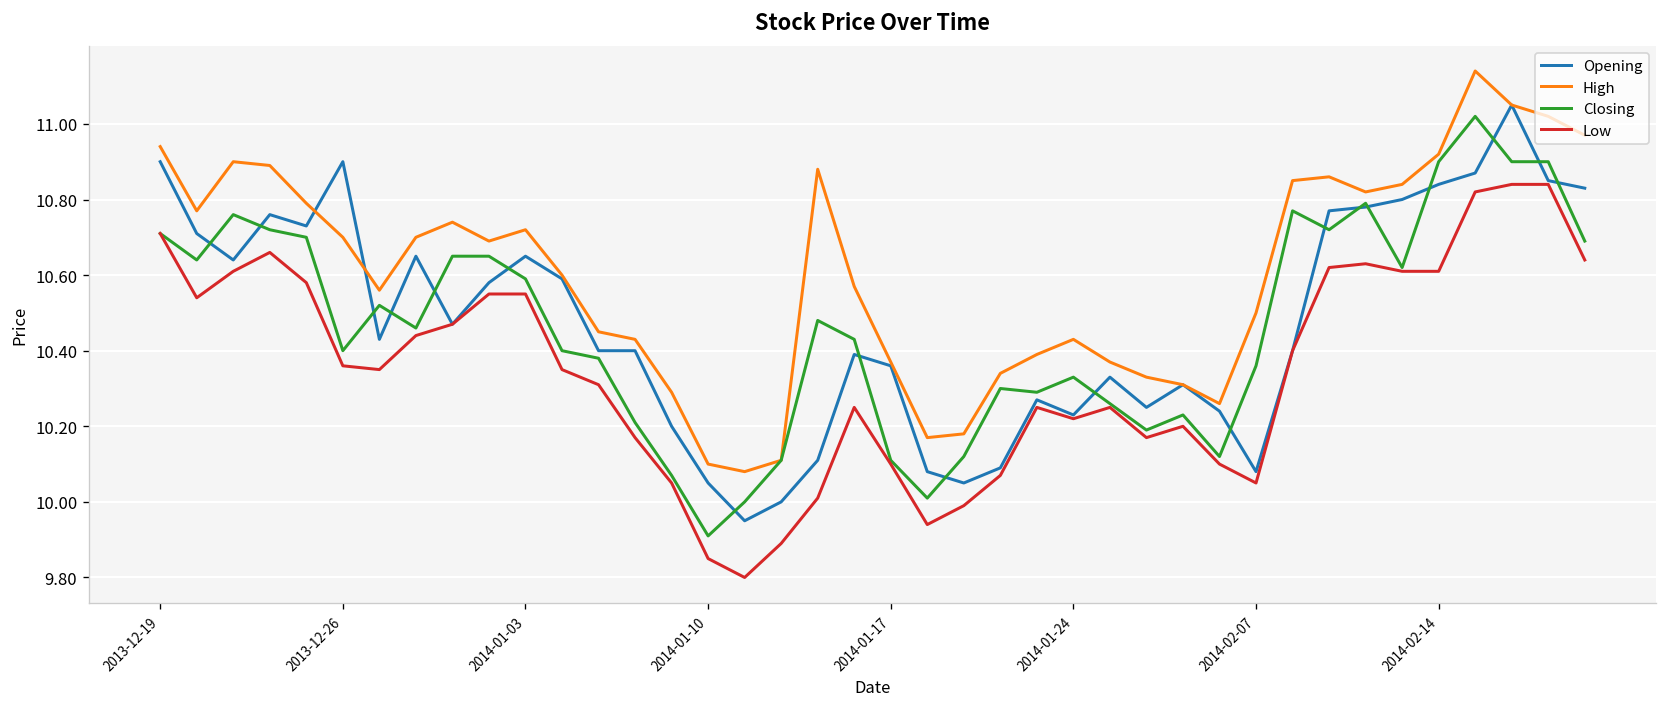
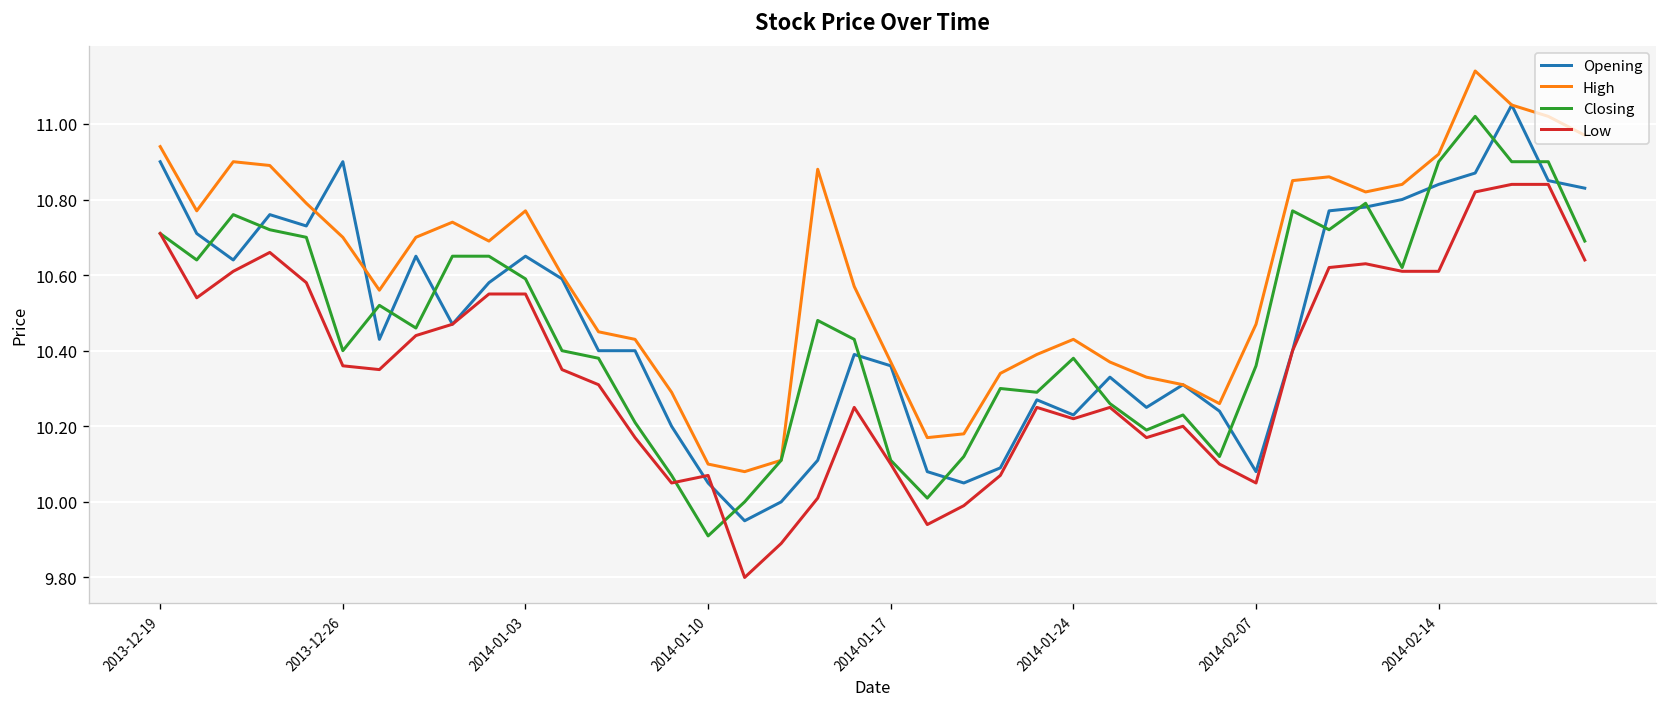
  {
    "Opening": {
      "2013-12-19": 10.90,
      "2013-12-26": 10.90,
      "2014-01-03": 10.65,
      "2014-01-10": 10.05,
      "2014-01-17": 10.36,
      "2014-01-24": 10.23,
      "2014-02-07": 10.08,
      "2014-02-14": 10.84
    },
    "High": {
      "2013-12-19": 10.94,
      "2013-12-26": 10.70,
-     "2014-01-03": 10.72,
+     "2014-01-03": 10.77,
      "2014-01-10": 10.10,
      "2014-01-17": 10.37,
      "2014-01-24": 10.43,
-     "2014-02-07": 10.50,
+     "2014-02-07": 10.47,
      "2014-02-14": 10.92
    },
    "Closing": {
      "2013-12-26": 10.40,
      "2014-01-03": 10.59,
      "2014-01-10": 9.91,
      "2014-01-17": 10.11,
-     "2014-01-24": 10.33,
+     "2014-01-24": 10.38,
      "2014-02-07": 10.36,
      "2014-02-14": 10.90
    },
    "Low": {
      "2013-12-26": 10.36,
      "2014-01-03": 10.55,
-     "2014-01-10": 9.85,
+     "2014-01-10": 10.07,
      "2014-01-17": 10.10,
      "2014-01-24": 10.22,
      "2014-02-07": 10.05,
      "2014-02-14": 10.61
    }
  }
